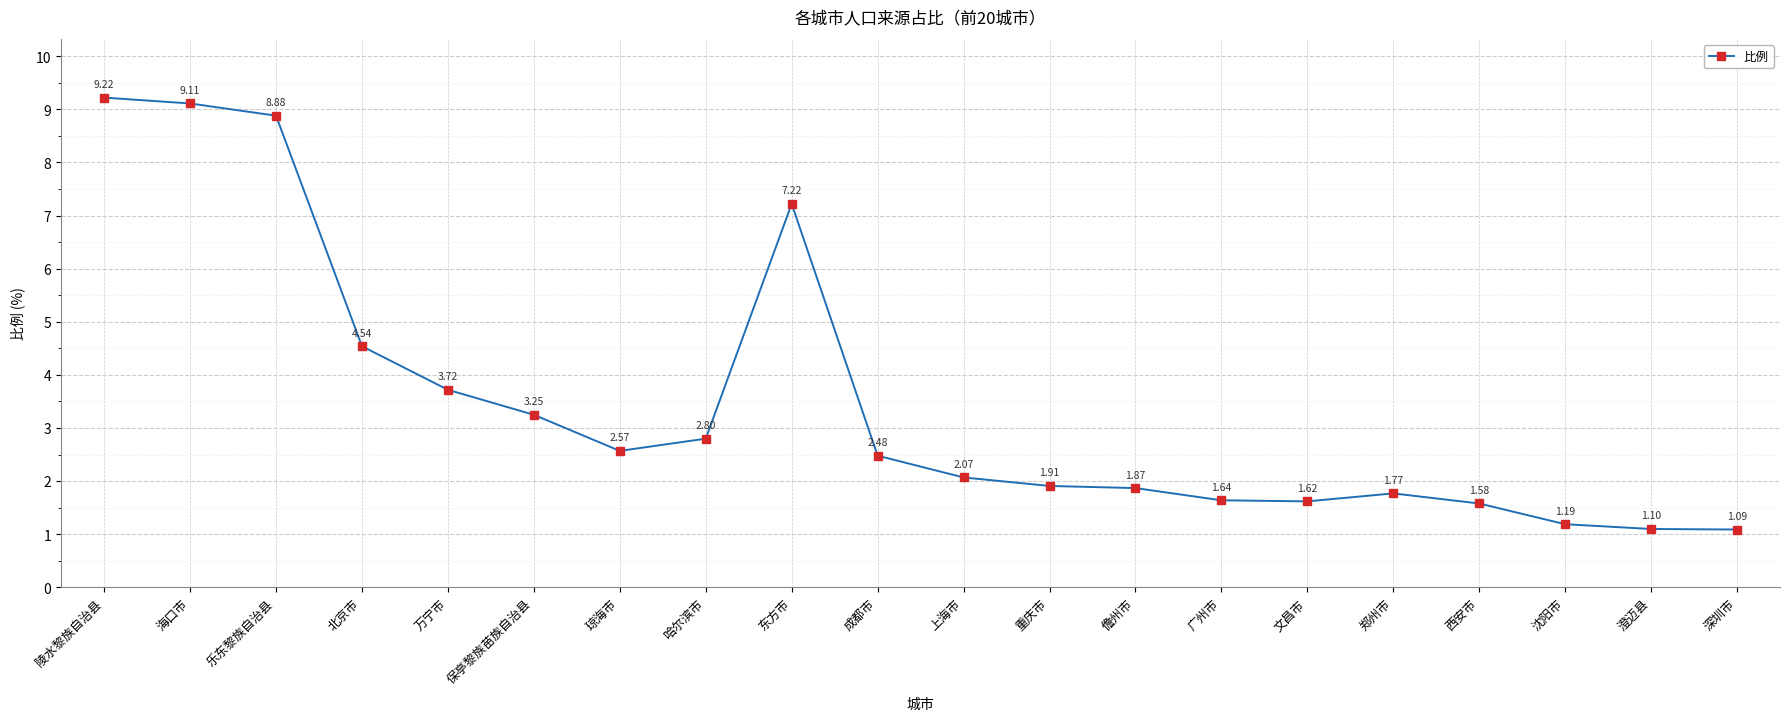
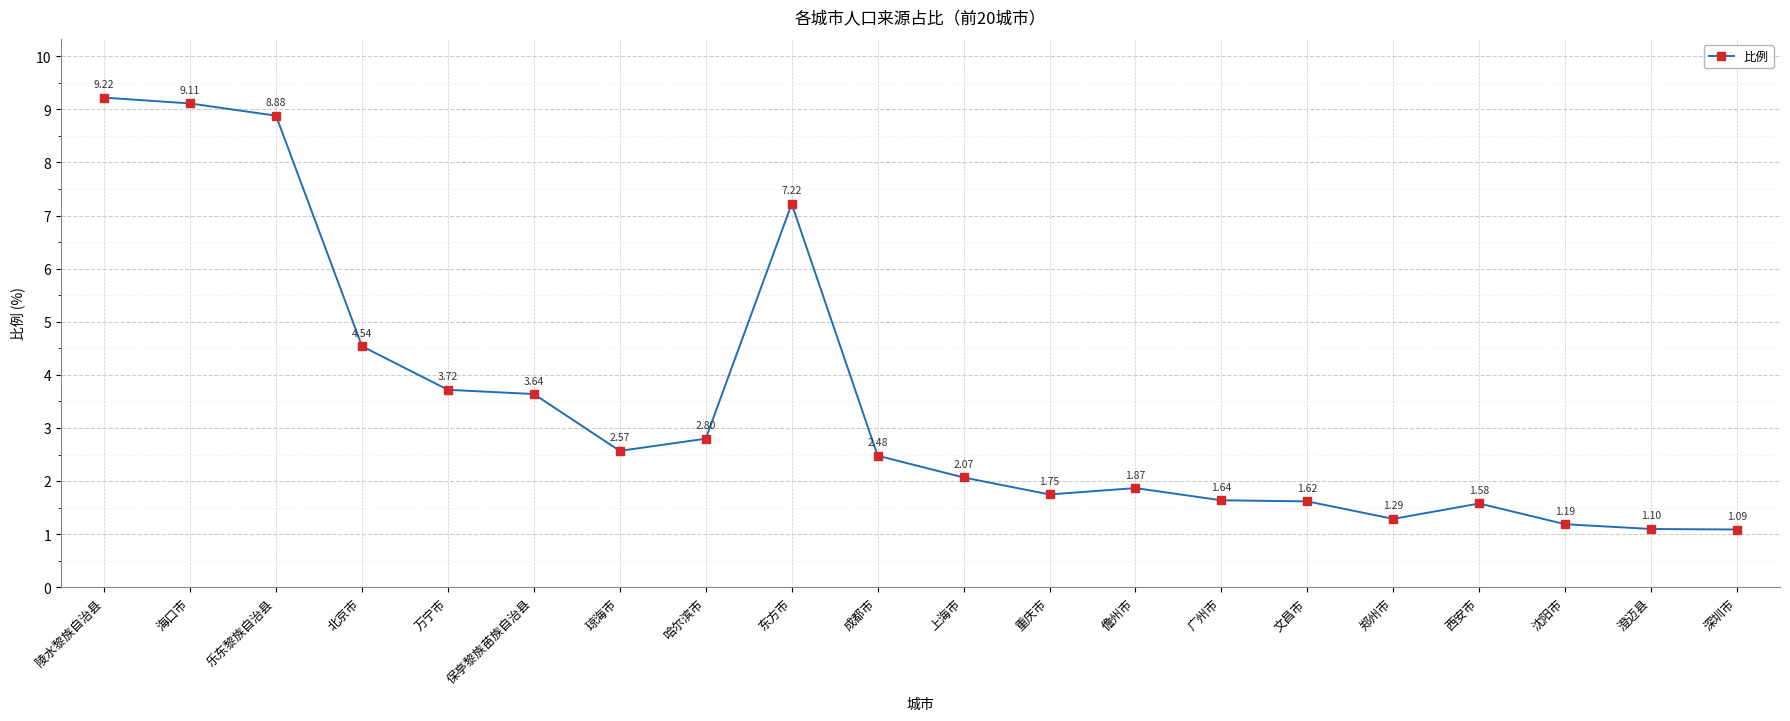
  {
    "陵水黎族自治县": 9.22,
    "海口市": 9.11,
    "乐东黎族自治县": 8.88,
    "北京市": 4.54,
    "万宁市": 3.72,
-   "保亭黎族苗族自治县": 3.25,
+   "保亭黎族苗族自治县": 3.64,
    "琼海市": 2.57,
    "哈尔滨市": 2.80,
    "东方市": 7.22,
    "成都市": 2.48,
    "上海市": 2.07,
-   "重庆市": 1.91,
+   "重庆市": 1.75,
    "儋州市": 1.87,
    "广州市": 1.64,
    "文昌市": 1.62,
-   "郑州市": 1.77,
+   "郑州市": 1.29,
    "西安市": 1.58,
    "沈阳市": 1.19,
    "澄迈县": 1.10,
    "深圳市": 1.09
  }
